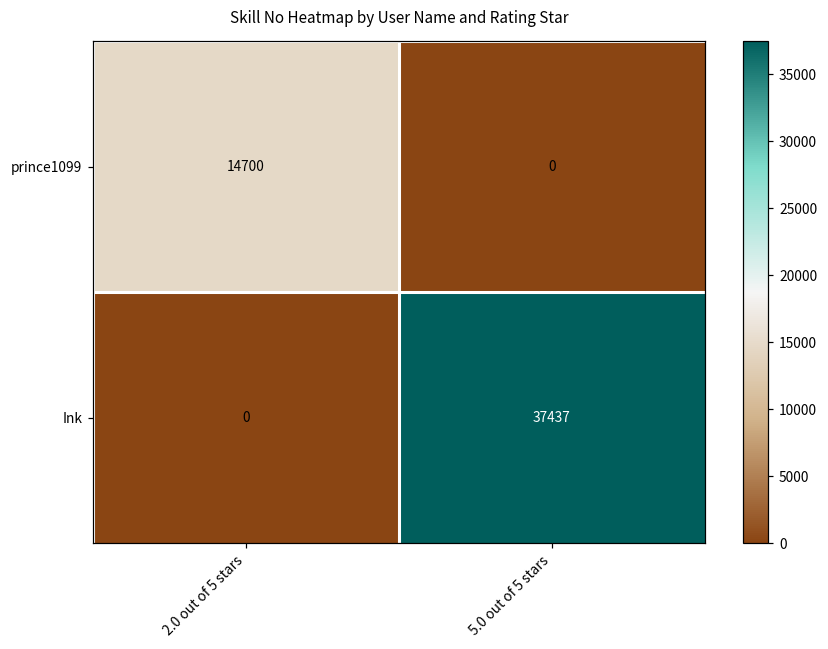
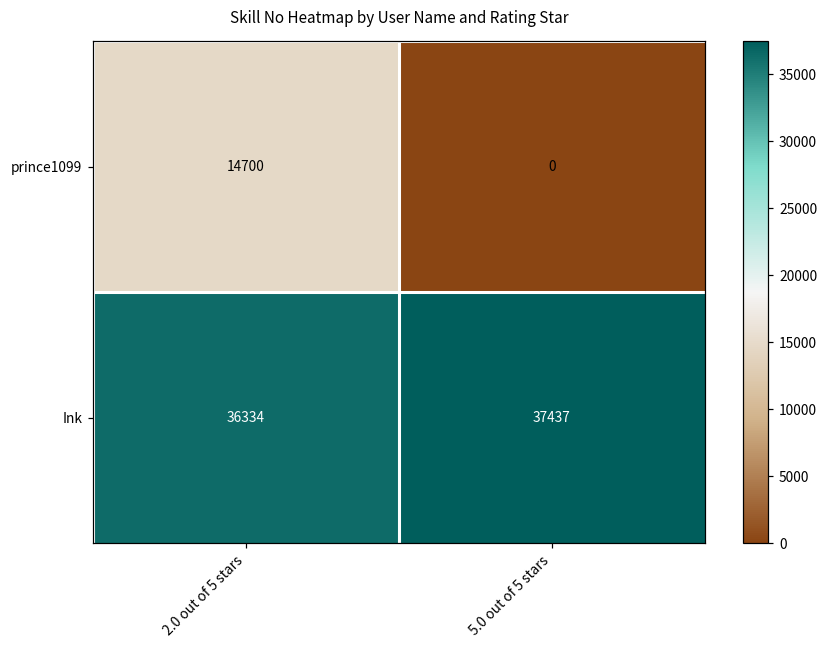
  {
    "prince1099": {
      "2.0 out of 5 stars": 14700,
      "5.0 out of 5 stars": 0
    },
    "Ink": {
-     "2.0 out of 5 stars": 0,
+     "2.0 out of 5 stars": 36334,
      "5.0 out of 5 stars": 37437
    }
  }
